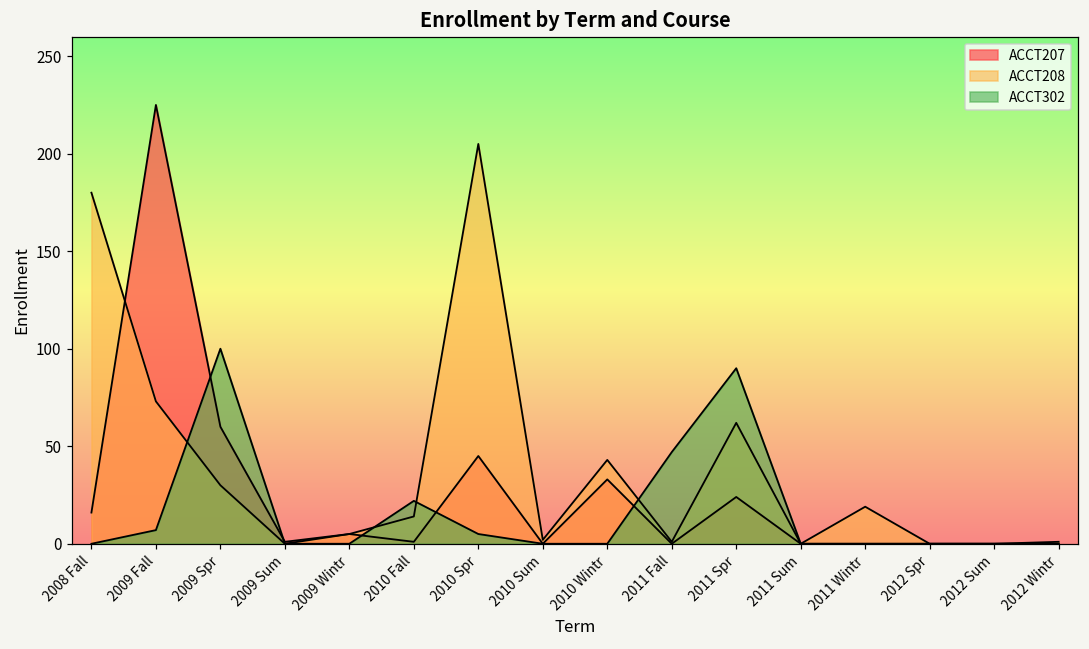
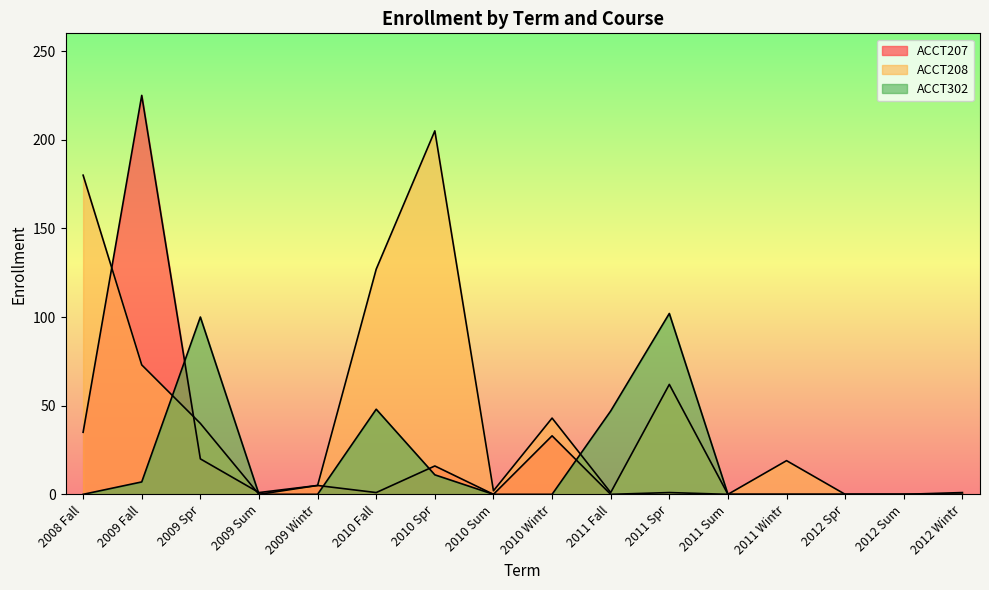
  {
    "ACCT207": {
-     "2008 Fall": 16,
+     "2008 Fall": 35,
      "2009 Fall": 225,
-     "2009 Spr": 60,
+     "2009 Spr": 20,
      "2010 Fall": 1,
-     "2010 Spr": 45,
+     "2010 Spr": 16,
      "2010 Wintr": 33,
-     "2011 Spr": 24
+     "2011 Spr": 1
    },
    "ACCT208": {
      "2008 Fall": 180,
      "2009 Fall": 73,
-     "2009 Spr": 30,
-     "2010 Fall": 14,
+     "2009 Spr": 40,
+     "2010 Fall": 127,
      "2010 Spr": 205,
      "2010 Sum": 2,
      "2010 Wintr": 43,
      "2011 Spr": 62,
      "2011 Wintr": 19
    },
    "ACCT302": {
      "2008 Fall": 0,
      "2009 Fall": 7,
      "2009 Spr": 100,
      "2009 Wintr": 0,
-     "2010 Fall": 22,
-     "2010 Spr": 5,
+     "2010 Fall": 48,
+     "2010 Spr": 11,
      "2010 Wintr": 0,
      "2011 Fall": 47,
-     "2011 Spr": 90
+     "2011 Spr": 102
    }
  }
